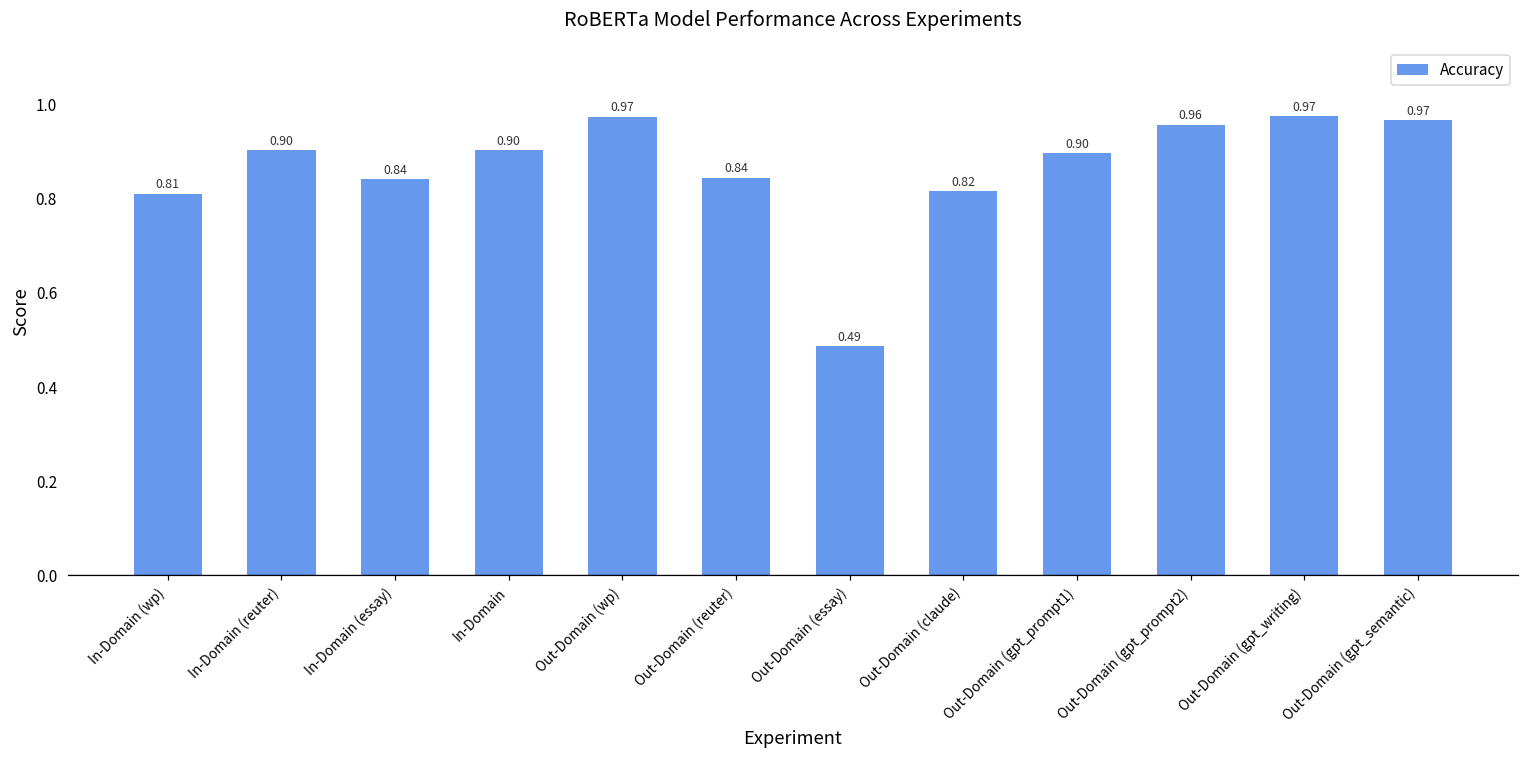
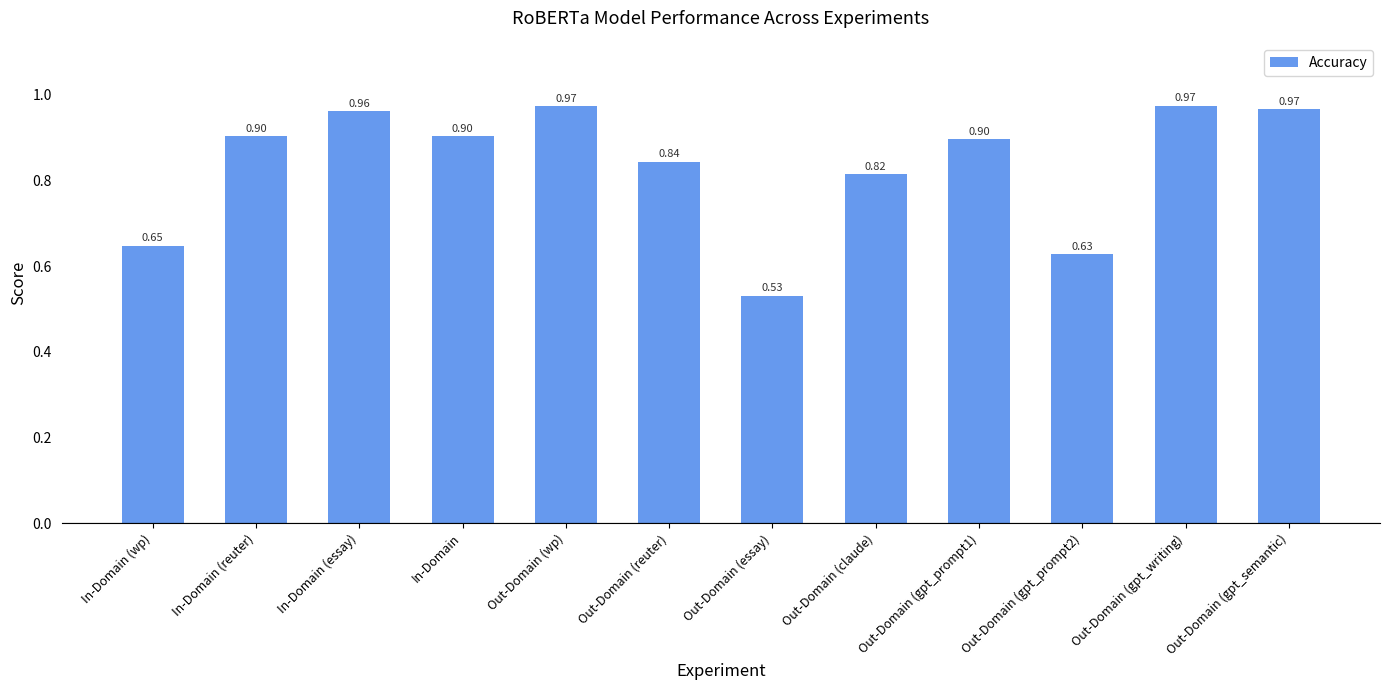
  {
-   "In-Domain (wp)": 0.81,
+   "In-Domain (wp)": 0.65,
    "In-Domain (reuter)": 0.90,
-   "In-Domain (essay)": 0.84,
+   "In-Domain (essay)": 0.96,
    "In-Domain": 0.90,
    "Out-Domain (wp)": 0.97,
    "Out-Domain (reuter)": 0.84,
-   "Out-Domain (essay)": 0.49,
+   "Out-Domain (essay)": 0.53,
    "Out-Domain (claude)": 0.82,
    "Out-Domain (gpt_prompt1)": 0.90,
-   "Out-Domain (gpt_prompt2)": 0.96,
+   "Out-Domain (gpt_prompt2)": 0.63,
    "Out-Domain (gpt_writing)": 0.97,
    "Out-Domain (gpt_semantic)": 0.97
  }
